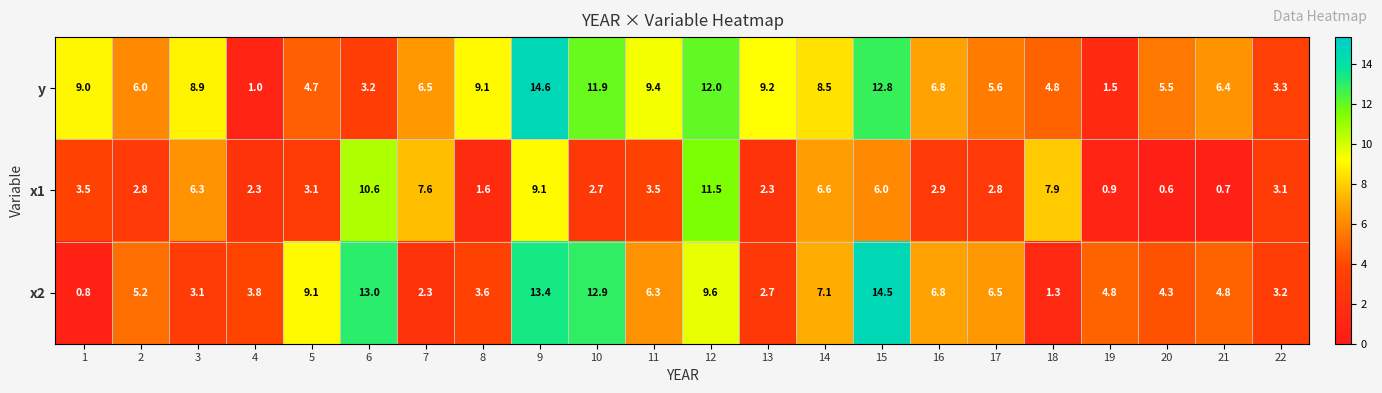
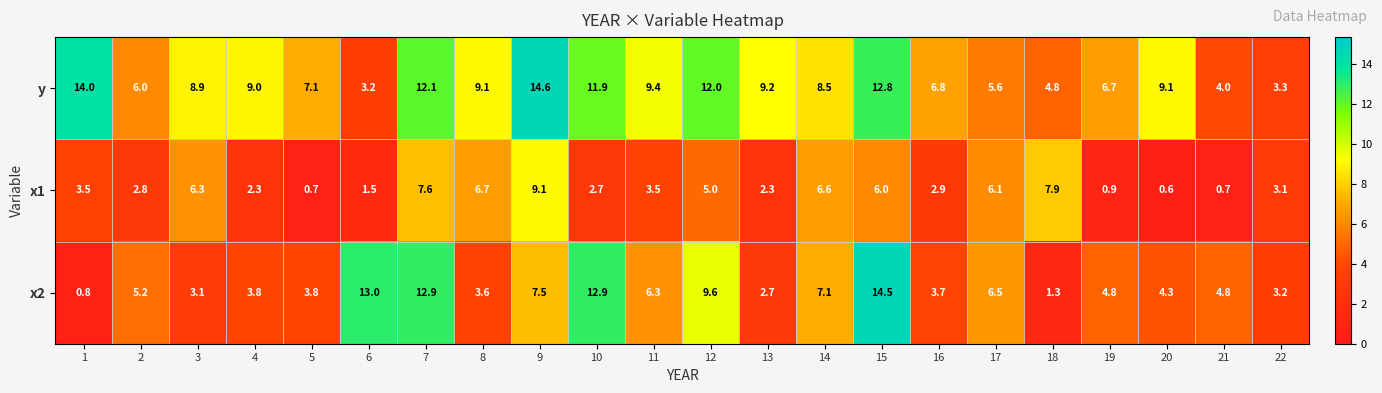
  {
    "y": {
-     "1": 9.0,
+     "1": 14.0,
      "2": 6.0,
      "3": 8.9,
-     "4": 1.0,
-     "5": 4.7,
+     "4": 9.0,
+     "5": 7.1,
      "6": 3.2,
-     "7": 6.5,
+     "7": 12.1,
      "8": 9.1,
      "9": 14.6,
      "10": 11.9,
      "11": 9.4,
      "12": 12.0,
      "13": 9.2,
      "14": 8.5,
      "15": 12.8,
      "16": 6.8,
      "17": 5.6,
      "18": 4.8,
-     "19": 1.5,
-     "20": 5.5,
-     "21": 6.4,
+     "19": 6.7,
+     "20": 9.1,
+     "21": 4.0,
      "22": 3.3
    },
    "x1": {
      "1": 3.5,
      "2": 2.8,
      "3": 6.3,
      "4": 2.3,
-     "5": 3.1,
-     "6": 10.6,
+     "5": 0.7,
+     "6": 1.5,
      "7": 7.6,
-     "8": 1.6,
+     "8": 6.7,
      "9": 9.1,
      "10": 2.7,
      "11": 3.5,
-     "12": 11.5,
+     "12": 5.0,
      "13": 2.3,
      "14": 6.6,
      "15": 6.0,
      "16": 2.9,
-     "17": 2.8,
+     "17": 6.1,
      "18": 7.9,
      "19": 0.9,
      "20": 0.6,
      "21": 0.7,
      "22": 3.1
    },
    "x2": {
      "1": 0.8,
      "2": 5.2,
      "3": 3.1,
      "4": 3.8,
-     "5": 9.1,
+     "5": 3.8,
      "6": 13.0,
-     "7": 2.3,
+     "7": 12.9,
      "8": 3.6,
-     "9": 13.4,
+     "9": 7.5,
      "10": 12.9,
      "11": 6.3,
      "12": 9.6,
      "13": 2.7,
      "14": 7.1,
      "15": 14.5,
-     "16": 6.8,
+     "16": 3.7,
      "17": 6.5,
      "18": 1.3,
      "19": 4.8,
      "20": 4.3,
      "21": 4.8,
      "22": 3.2
    }
  }
